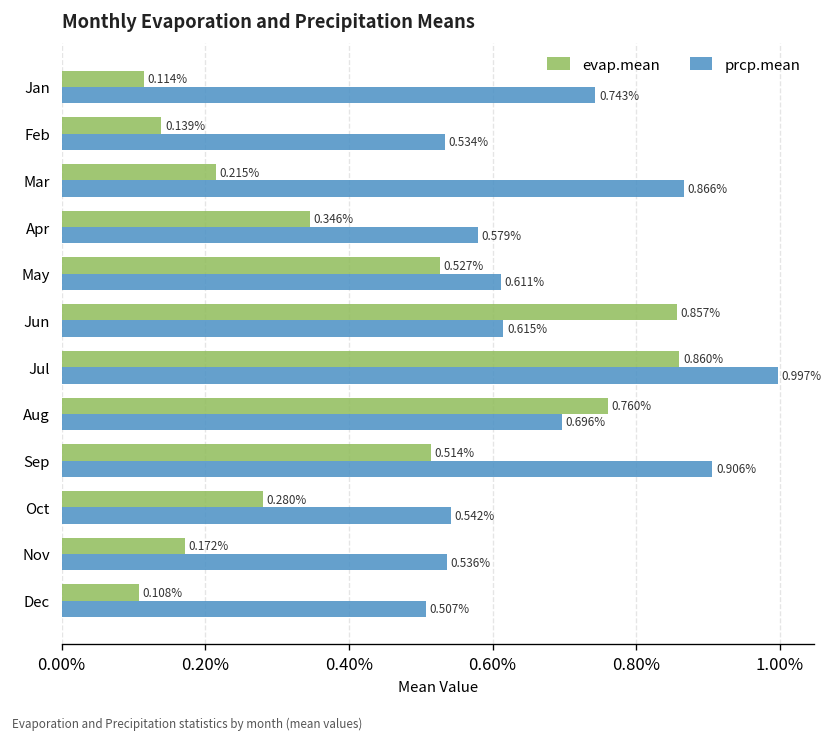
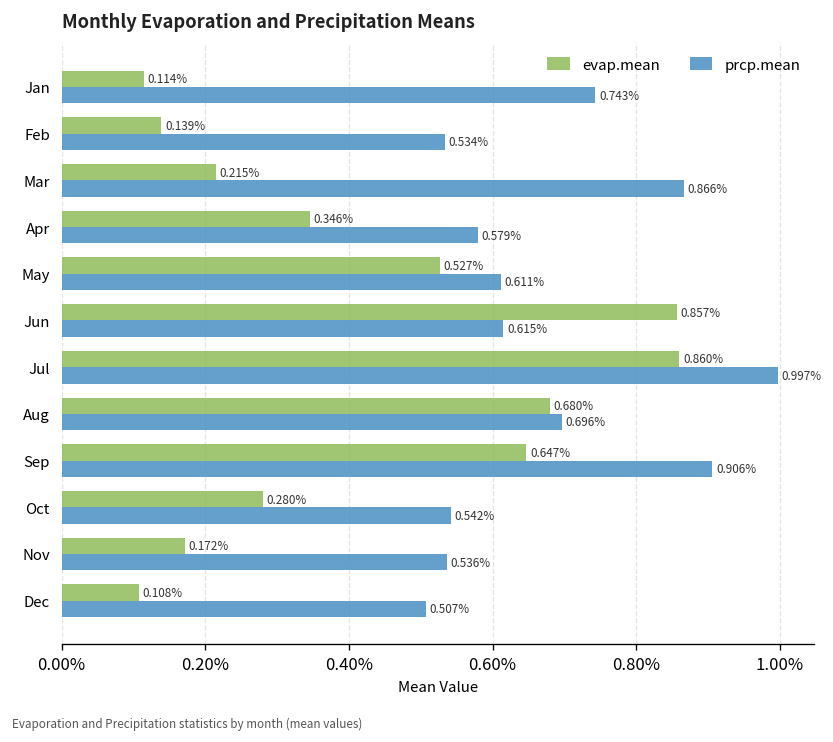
  {
    "evap.mean": {
      "Jan": "0.114%",
      "Feb": "0.139%",
      "Mar": "0.215%",
      "Apr": "0.346%",
      "May": "0.527%",
      "Jun": "0.857%",
      "Jul": "0.860%",
-     "Aug": "0.760%",
-     "Sep": "0.514%",
+     "Aug": "0.680%",
+     "Sep": "0.647%",
      "Oct": "0.280%",
      "Nov": "0.172%",
      "Dec": "0.108%"
    },
    "prcp.mean": {
      "Jan": "0.743%",
      "Feb": "0.534%",
      "Mar": "0.866%",
      "Apr": "0.579%",
      "May": "0.611%",
      "Jun": "0.615%",
      "Jul": "0.997%",
      "Aug": "0.696%",
      "Sep": "0.906%",
      "Oct": "0.542%",
      "Nov": "0.536%",
      "Dec": "0.507%"
    }
  }
